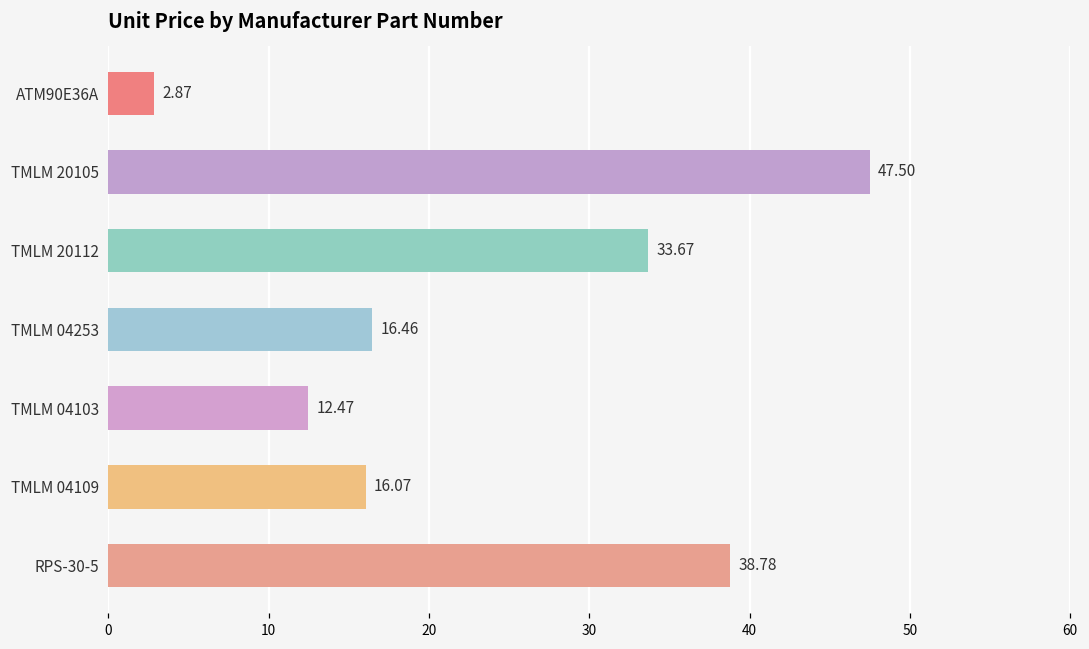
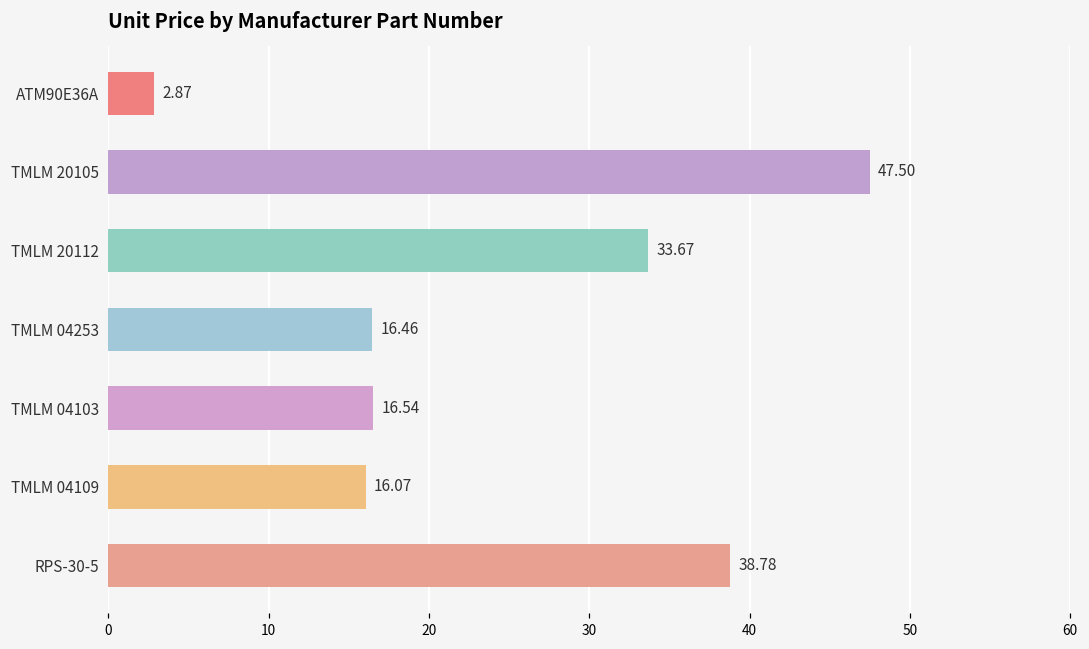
  {
    "ATM90E36A": 2.87,
    "TMLM 20105": 47.50,
    "TMLM 20112": 33.67,
    "TMLM 04253": 16.46,
-   "TMLM 04103": 12.47,
+   "TMLM 04103": 16.54,
    "TMLM 04109": 16.07,
    "RPS-30-5": 38.78
  }
